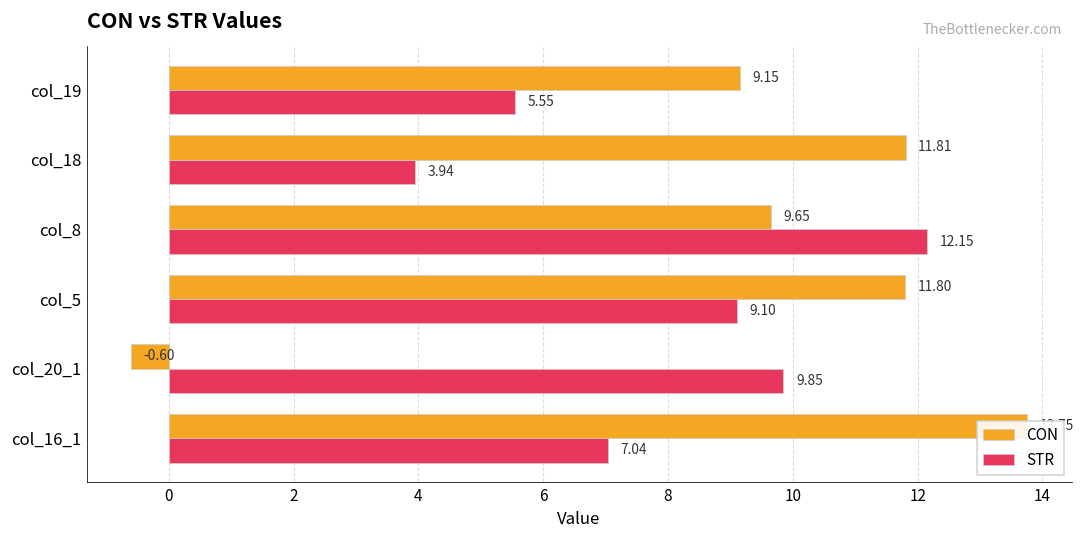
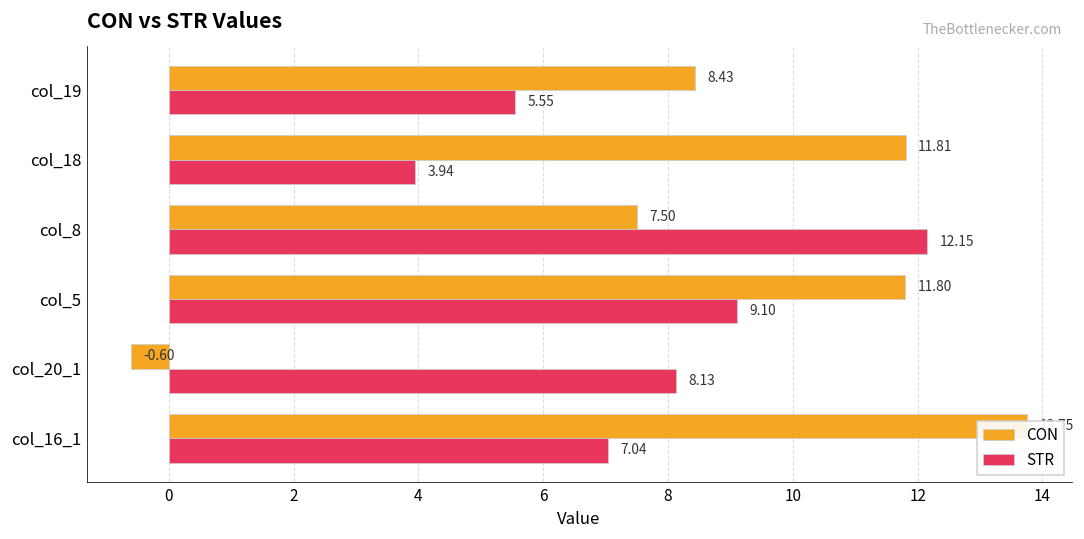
  {
    "CON": {
-     "col_19": 9.15,
+     "col_19": 8.43,
      "col_18": 11.81,
-     "col_8": 9.65,
+     "col_8": 7.50,
      "col_5": 11.80,
      "col_20_1": -0.60
    },
    "STR": {
      "col_19": 5.55,
      "col_18": 3.94,
      "col_8": 12.15,
      "col_5": 9.10,
-     "col_20_1": 9.85,
+     "col_20_1": 8.13,
      "col_16_1": 7.04
    }
  }
